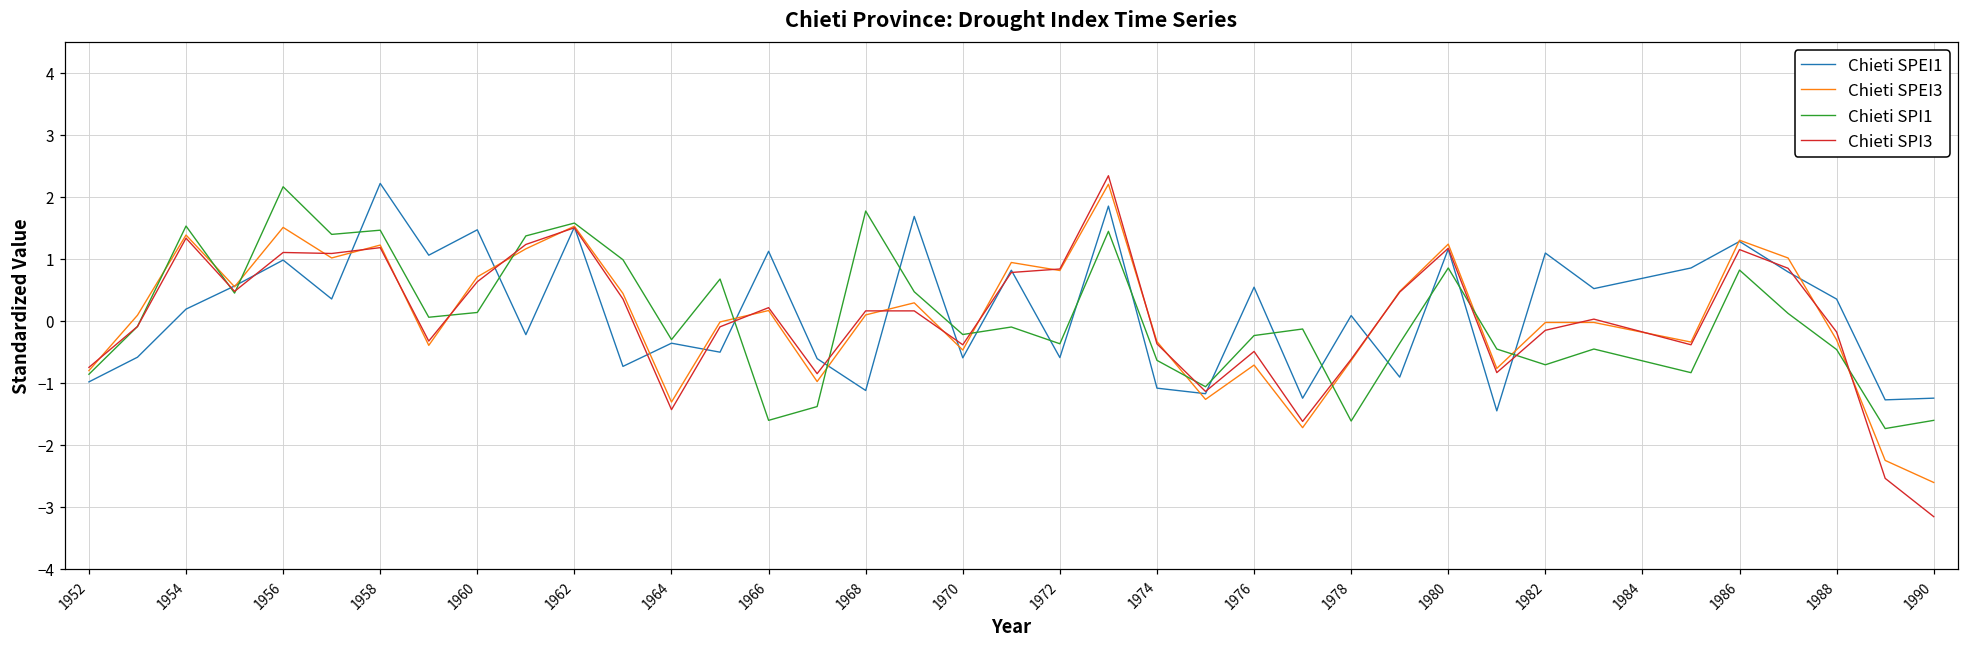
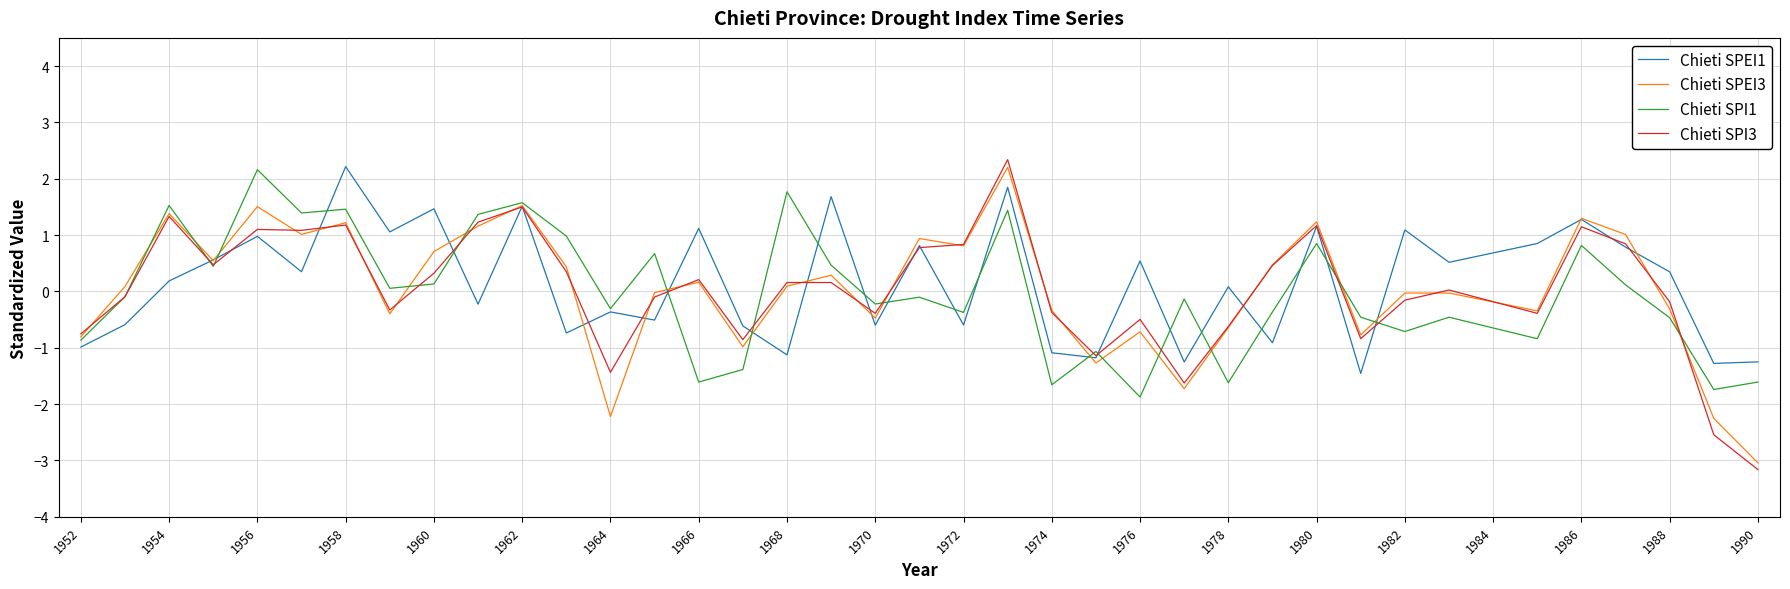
  {
    "Chieti SPEI1": {
      "1952": -1.0,
      "1954": 0.2,
      "1956": 1.0,
      "1958": 2.2,
      "1960": 1.5,
      "1964": -0.4,
      "1966": 1.1,
      "1968": -1.1,
      "1970": -0.6,
      "1972": -0.6,
      "1974": -1.1,
      "1976": 0.5,
      "1978": 0.1,
      "1982": 1.1,
      "1988": 0.3,
      "1990": -1.3
    },
    "Chieti SPEI3": {
      "1952": -0.8,
      "1954": 1.4,
      "1956": 1.5,
      "1960": 0.7,
-     "1964": -1.3,
+     "1964": -2.2,
      "1966": 0.2,
      "1968": 0.1,
      "1970": -0.5,
      "1976": -0.7,
      "1980": 1.2,
      "1982": 0.0,
      "1988": -0.3,
-     "1990": -2.6
+     "1990": -3.0
    },
    "Chieti SPI1": {
      "1952": -0.9,
      "1954": 1.5,
      "1956": 2.2,
      "1958": 1.5,
      "1960": 0.1,
      "1962": 1.6,
      "1964": -0.3,
      "1966": -1.6,
      "1968": 1.8,
      "1970": -0.2,
      "1972": -0.4,
-     "1974": -0.6,
-     "1976": -0.2,
+     "1974": -1.7,
+     "1976": -1.9,
      "1978": -1.6,
      "1980": 0.9,
      "1982": -0.7,
      "1986": 0.8,
      "1988": -0.5,
      "1990": -1.6
    },
    "Chieti SPI3": {
      "1952": -0.8,
      "1954": 1.3,
      "1956": 1.1,
-     "1960": 0.6,
+     "1960": 0.3,
      "1964": -1.4,
      "1966": 0.2,
      "1968": 0.2,
      "1970": -0.4,
      "1976": -0.5,
      "1982": -0.2,
      "1986": 1.1,
      "1988": -0.2,
      "1990": -3.2
    }
  }
